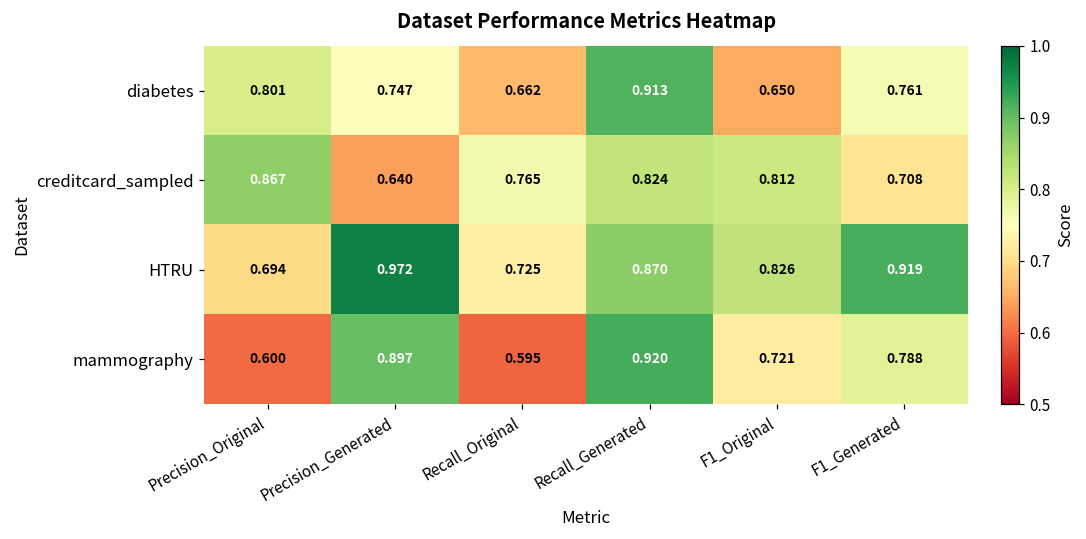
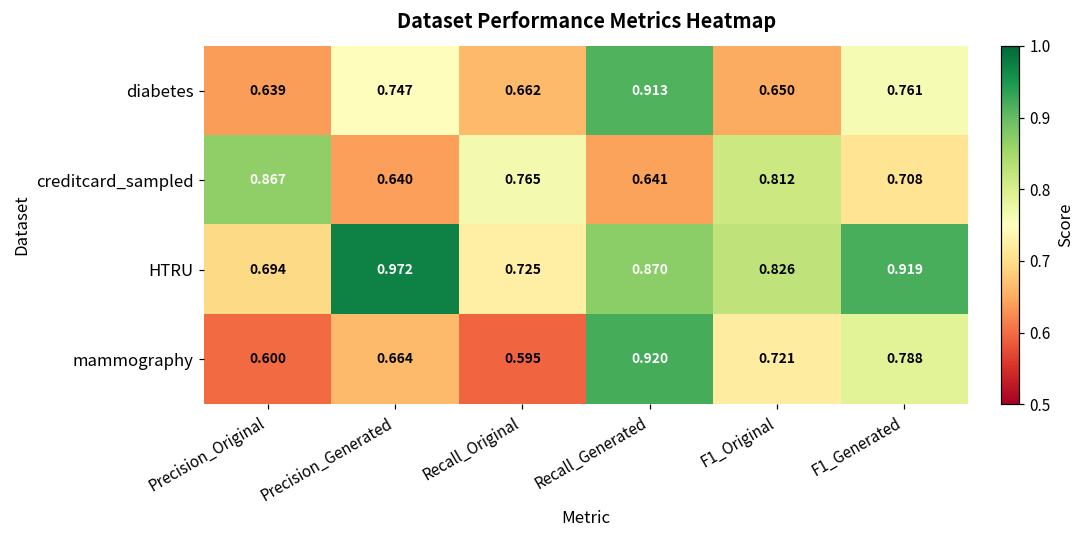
  {
    "diabetes": {
-     "Precision_Original": 0.801,
+     "Precision_Original": 0.639,
      "Precision_Generated": 0.747,
      "Recall_Original": 0.662,
      "Recall_Generated": 0.913,
      "F1_Original": 0.650,
      "F1_Generated": 0.761
    },
    "creditcard_sampled": {
      "Precision_Original": 0.867,
      "Precision_Generated": 0.640,
      "Recall_Original": 0.765,
-     "Recall_Generated": 0.824,
+     "Recall_Generated": 0.641,
      "F1_Original": 0.812,
      "F1_Generated": 0.708
    },
    "HTRU": {
      "Precision_Original": 0.694,
      "Precision_Generated": 0.972,
      "Recall_Original": 0.725,
      "Recall_Generated": 0.870,
      "F1_Original": 0.826,
      "F1_Generated": 0.919
    },
    "mammography": {
      "Precision_Original": 0.600,
-     "Precision_Generated": 0.897,
+     "Precision_Generated": 0.664,
      "Recall_Original": 0.595,
      "Recall_Generated": 0.920,
      "F1_Original": 0.721,
      "F1_Generated": 0.788
    }
  }
